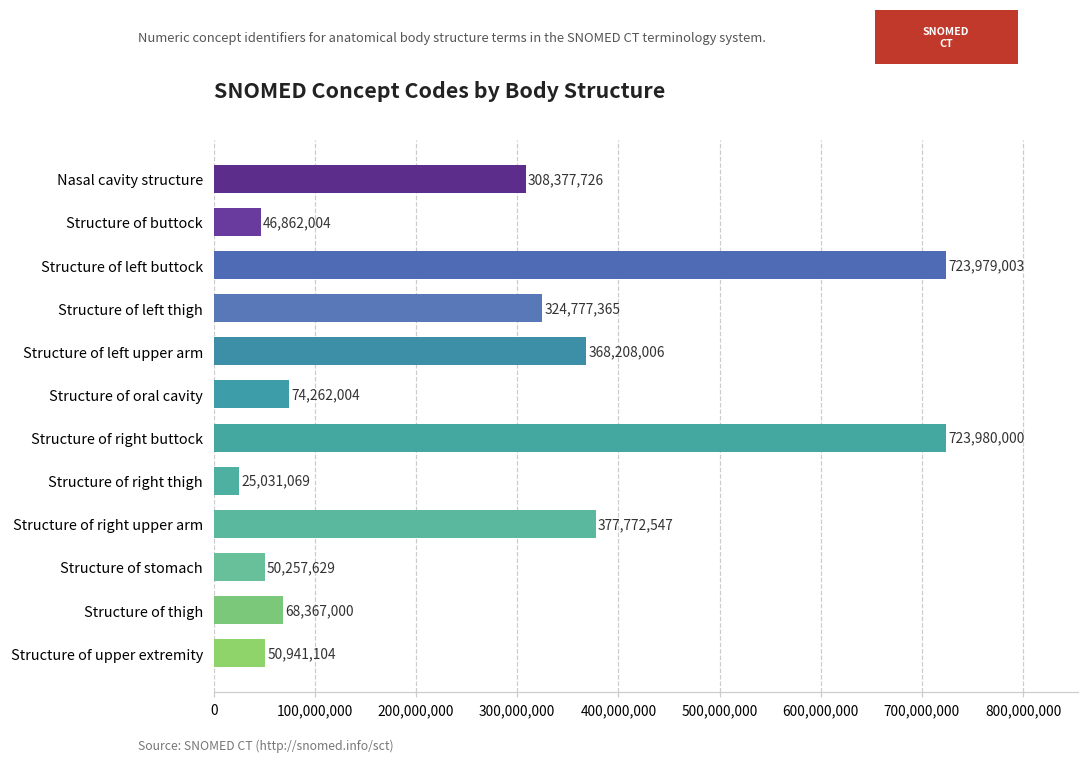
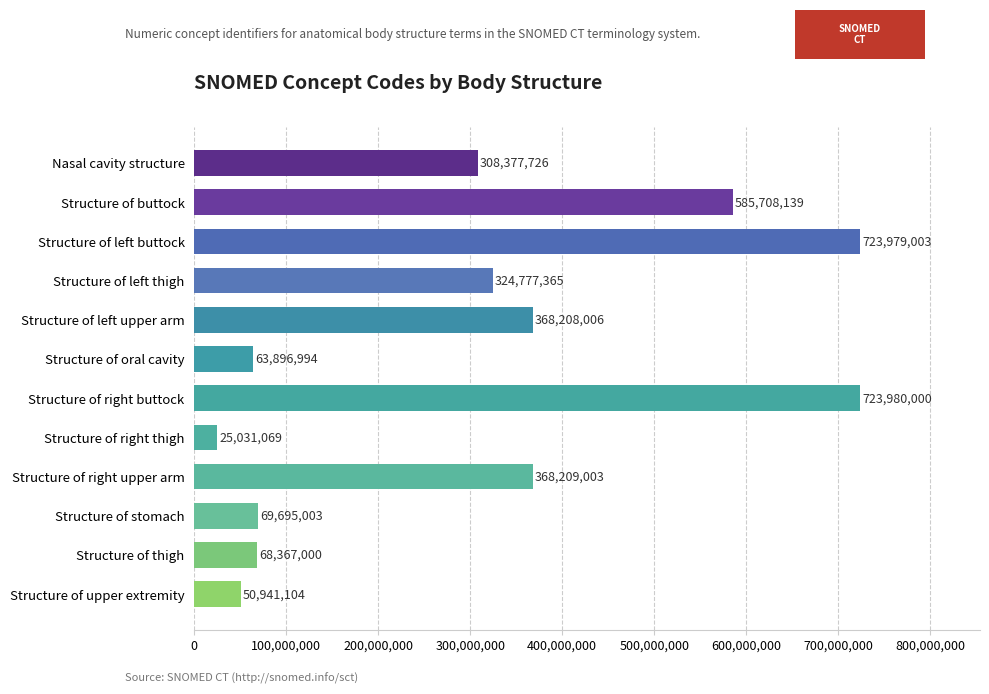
  {
    "Nasal cavity structure": "308,377,726",
-   "Structure of buttock": "46,862,004",
+   "Structure of buttock": "585,708,139",
    "Structure of left buttock": "723,979,003",
    "Structure of left thigh": "324,777,365",
    "Structure of left upper arm": "368,208,006",
-   "Structure of oral cavity": "74,262,004",
+   "Structure of oral cavity": "63,896,994",
    "Structure of right buttock": "723,980,000",
    "Structure of right thigh": "25,031,069",
-   "Structure of right upper arm": "377,772,547",
-   "Structure of stomach": "50,257,629",
+   "Structure of right upper arm": "368,209,003",
+   "Structure of stomach": "69,695,003",
    "Structure of thigh": "68,367,000",
    "Structure of upper extremity": "50,941,104"
  }
